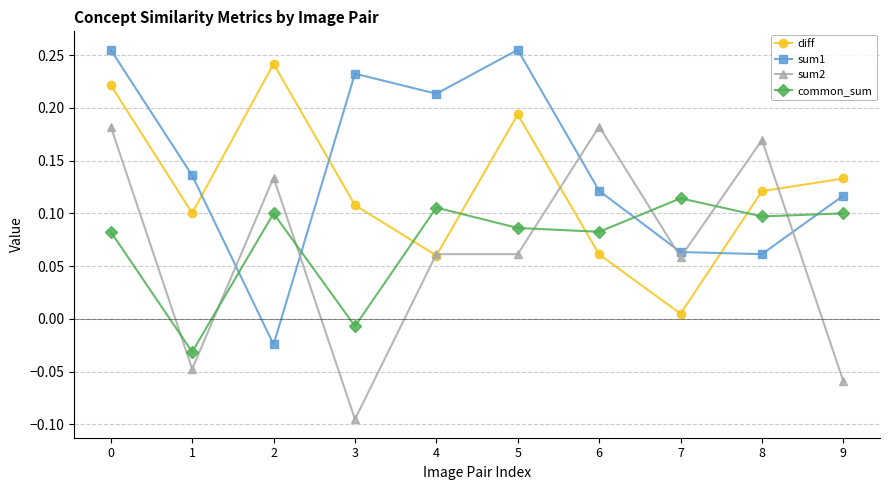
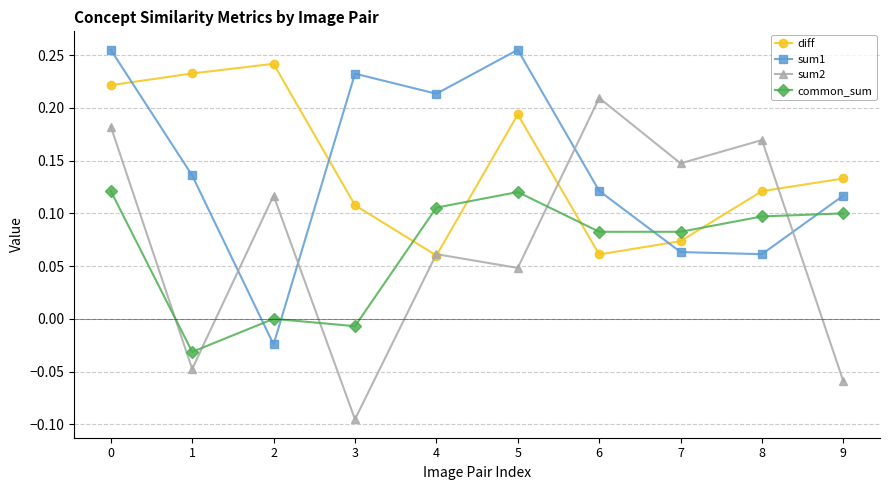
  {
    "diff": {
      "0": 0.222,
-     "1": 0.100,
+     "1": 0.233,
      "2": 0.242,
      "3": 0.108,
      "5": 0.194,
      "6": 0.061,
-     "7": 0.005,
+     "7": 0.074,
      "8": 0.121,
      "9": 0.133
    },
    "sum1": {
      "0": 0.255,
      "1": 0.136,
      "2": -0.024,
      "3": 0.233,
      "4": 0.213,
      "5": 0.255,
      "6": 0.121,
      "7": 0.063,
      "8": 0.061,
      "9": 0.117
    },
    "sum2": {
      "0": 0.182,
      "1": -0.048,
-     "2": 0.134,
+     "2": 0.117,
      "3": -0.095,
-     "5": 0.061,
-     "6": 0.182,
-     "7": 0.058,
+     "5": 0.048,
+     "6": 0.209,
+     "7": 0.147,
      "8": 0.170,
      "9": -0.059
    },
    "common_sum": {
-     "0": 0.083,
+     "0": 0.121,
      "1": -0.031,
-     "2": 0.1,
+     "2": 0.0,
      "3": -0.007,
      "4": 0.105,
-     "5": 0.086,
+     "5": 0.120,
      "6": 0.083,
-     "7": 0.114,
+     "7": 0.083,
      "8": 0.097,
      "9": 0.100
    }
  }
